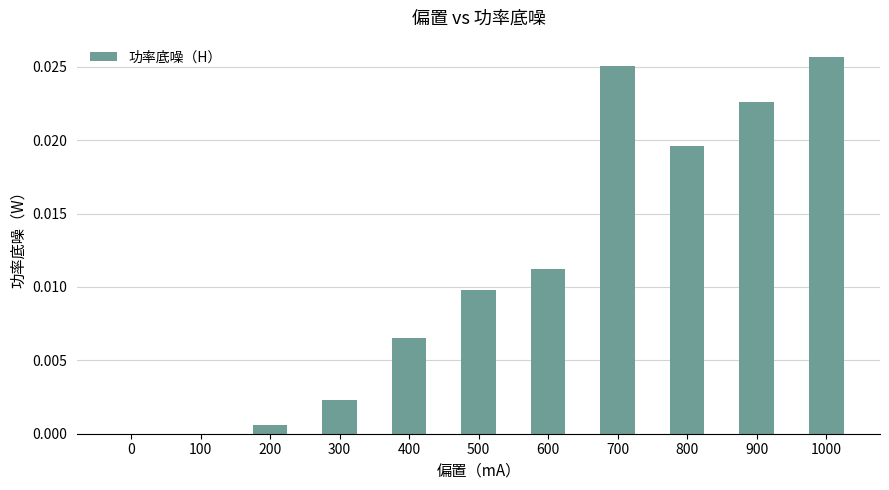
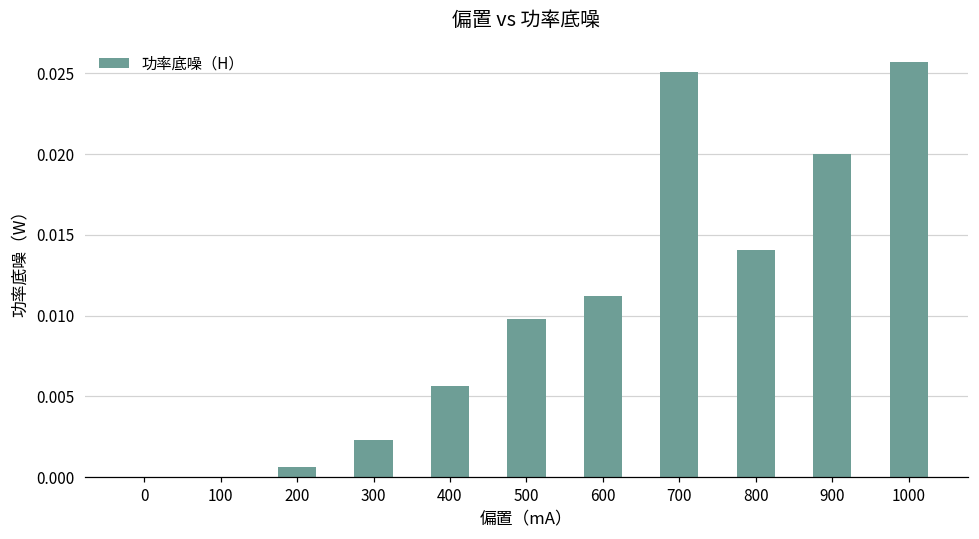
  {
    "200": 0.0006,
    "300": 0.0023,
-   "400": 0.0065,
+   "400": 0.0057,
    "500": 0.0098,
    "600": 0.0112,
    "700": 0.0251,
-   "800": 0.0196,
-   "900": 0.0226,
+   "800": 0.0141,
+   "900": 0.0200,
    "1000": 0.0257
  }
